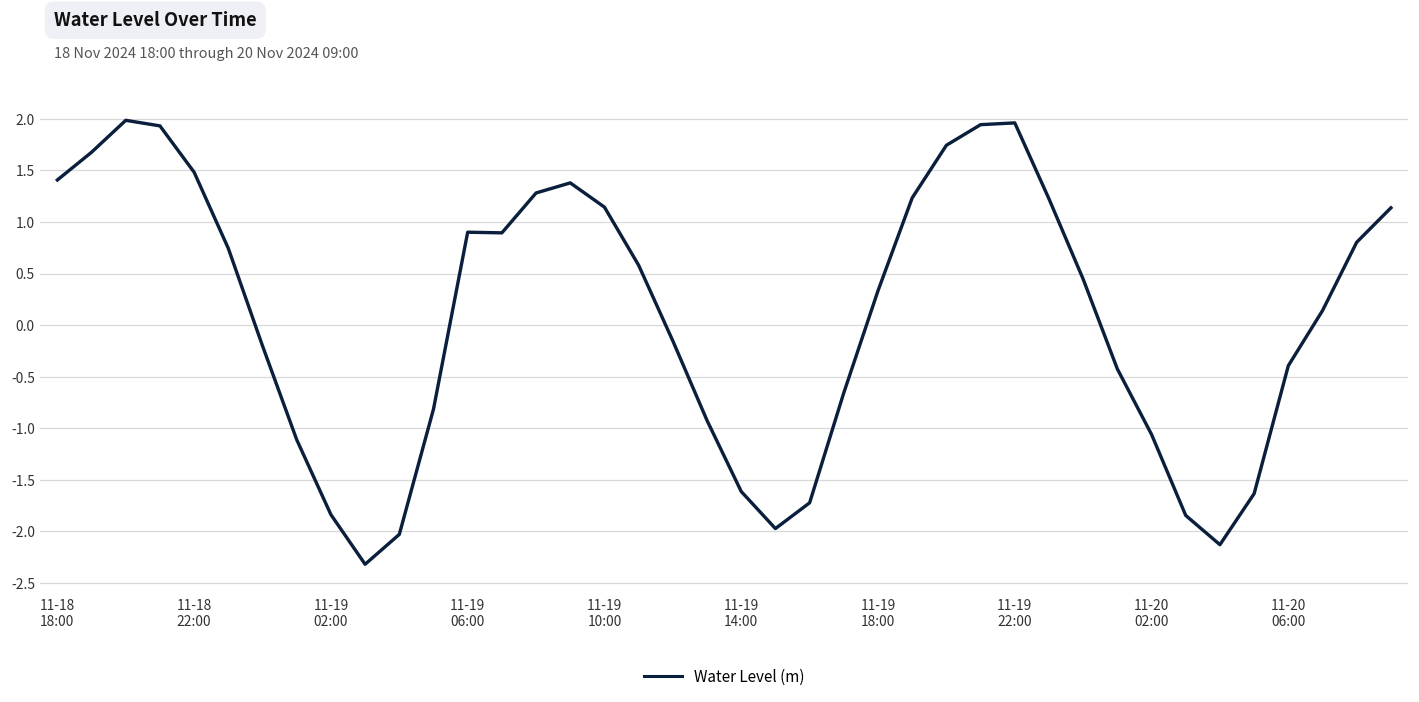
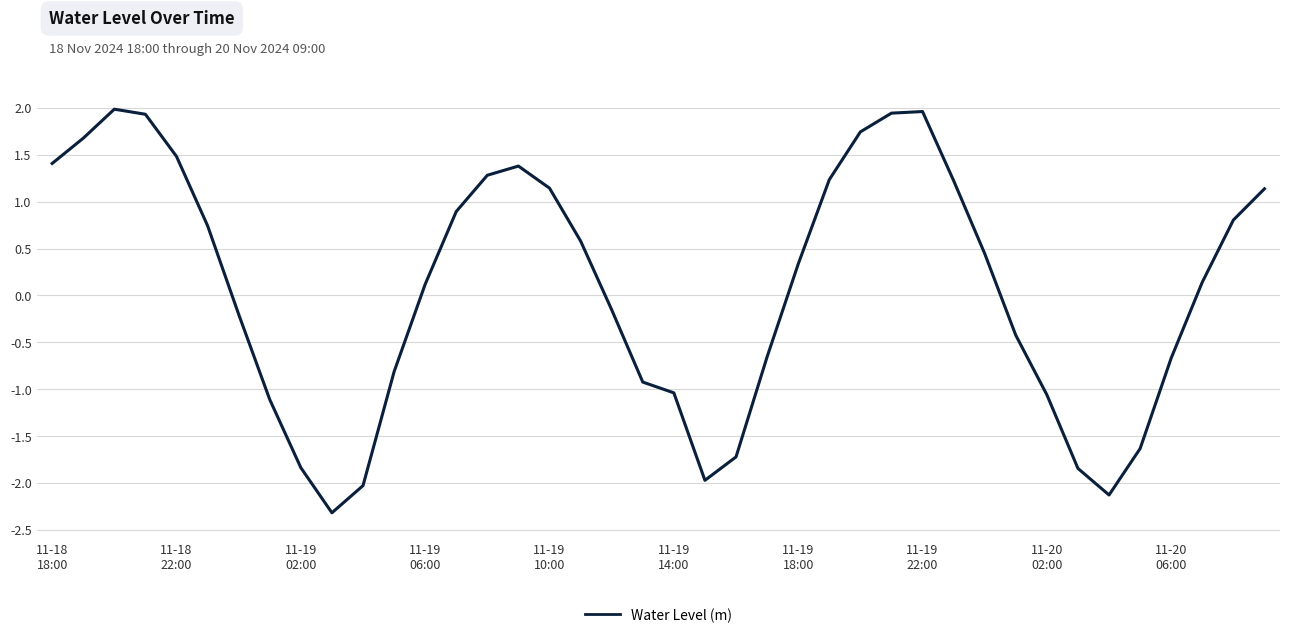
  {
    "11-18 18:00": 1.4,
    "11-18 22:00": 1.5,
    "11-19 02:00": -1.8,
-   "11-19 06:00": 0.9,
+   "11-19 06:00": 0.1,
    "11-19 10:00": 1.1,
-   "11-19 14:00": -1.6,
+   "11-19 14:00": -1.0,
    "11-19 18:00": 0.3,
    "11-19 22:00": 2.0,
    "11-20 02:00": -1.1,
-   "11-20 06:00": -0.4
+   "11-20 06:00": -0.7
  }
